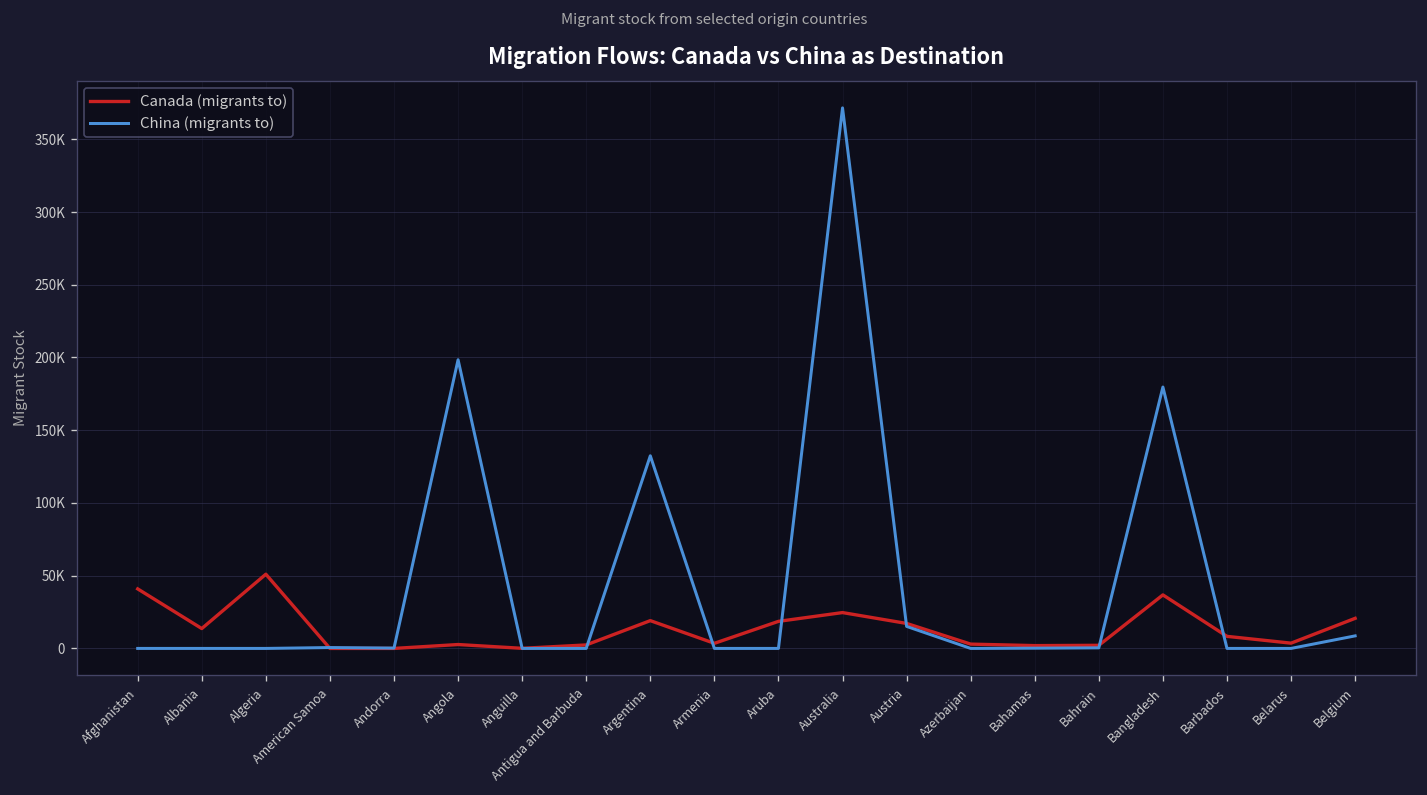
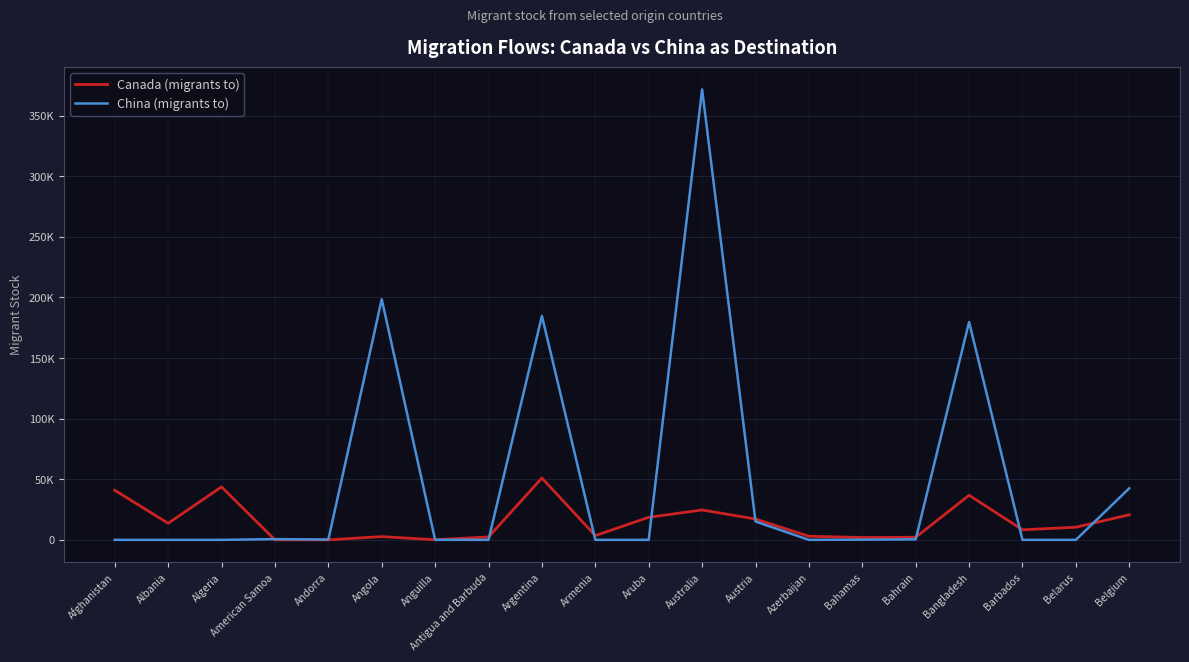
  {
    "Canada (migrants to)": {
      "Afghanistan": 41000,
      "Albania": 14000,
-     "Algeria": 51000,
+     "Algeria": 44000,
      "Angola": 3000,
      "Antigua and Barbuda": 2000,
-     "Argentina": 19000,
+     "Argentina": 51000,
      "Armenia": 4000,
      "Aruba": 19000,
      "Australia": 25000,
      "Azerbaijan": 3000,
      "Bangladesh": 37000,
      "Barbados": 8000,
-     "Belarus": 4000,
+     "Belarus": 10000,
      "Belgium": 21000
    },
    "China (migrants to)": {
      "Afghanistan": 0,
      "Albania": 0,
      "Algeria": 0,
      "Angola": 198000,
      "Antigua and Barbuda": 0,
-     "Argentina": 132000,
+     "Argentina": 185000,
      "Armenia": 0,
      "Aruba": 0,
      "Australia": 372000,
      "Azerbaijan": 0,
      "Bangladesh": 180000,
      "Barbados": 0,
      "Belarus": 0,
-     "Belgium": 9000
+     "Belgium": 43000
    }
  }
